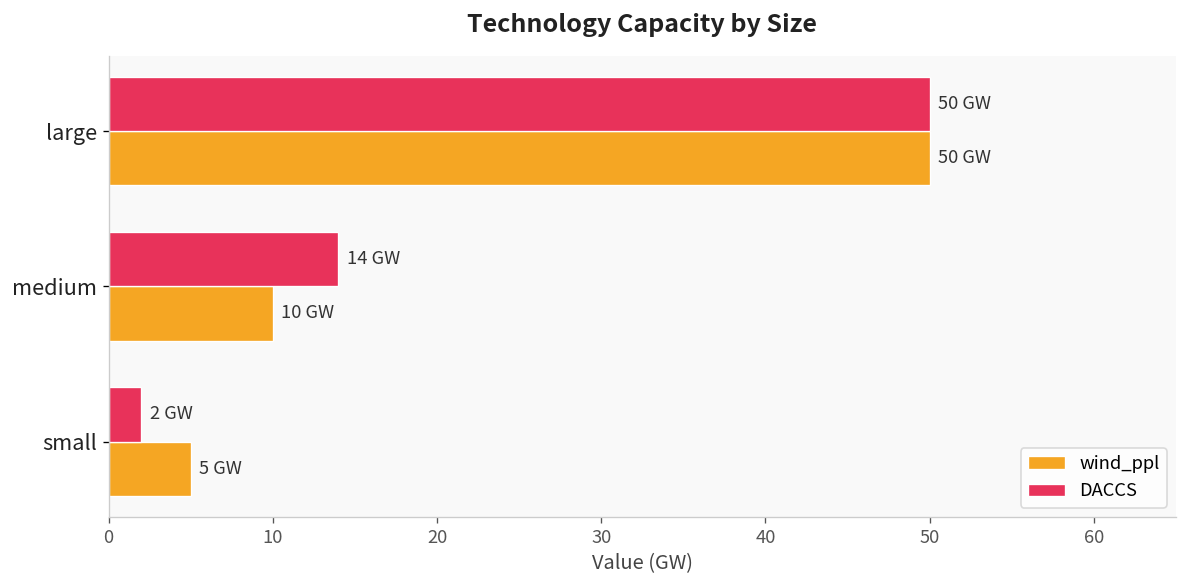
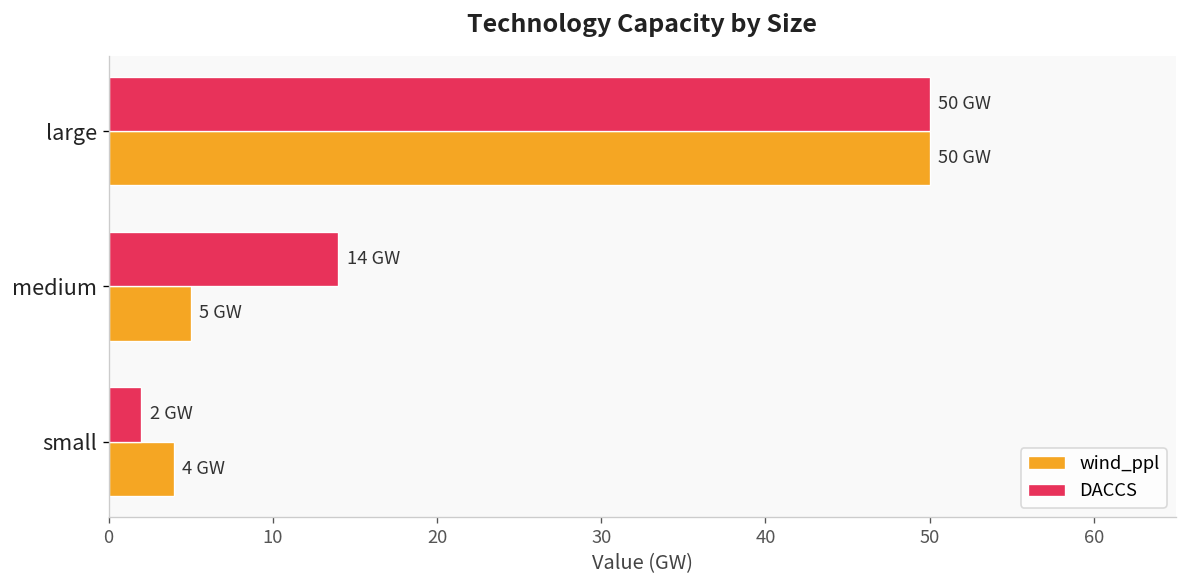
  {
    "wind_ppl": {
      "large": 50,
-     "medium": 10,
-     "small": 5
+     "medium": 5,
+     "small": 4
    },
    "DACCS": {
      "large": 50,
      "medium": 14,
      "small": 2
    }
  }
